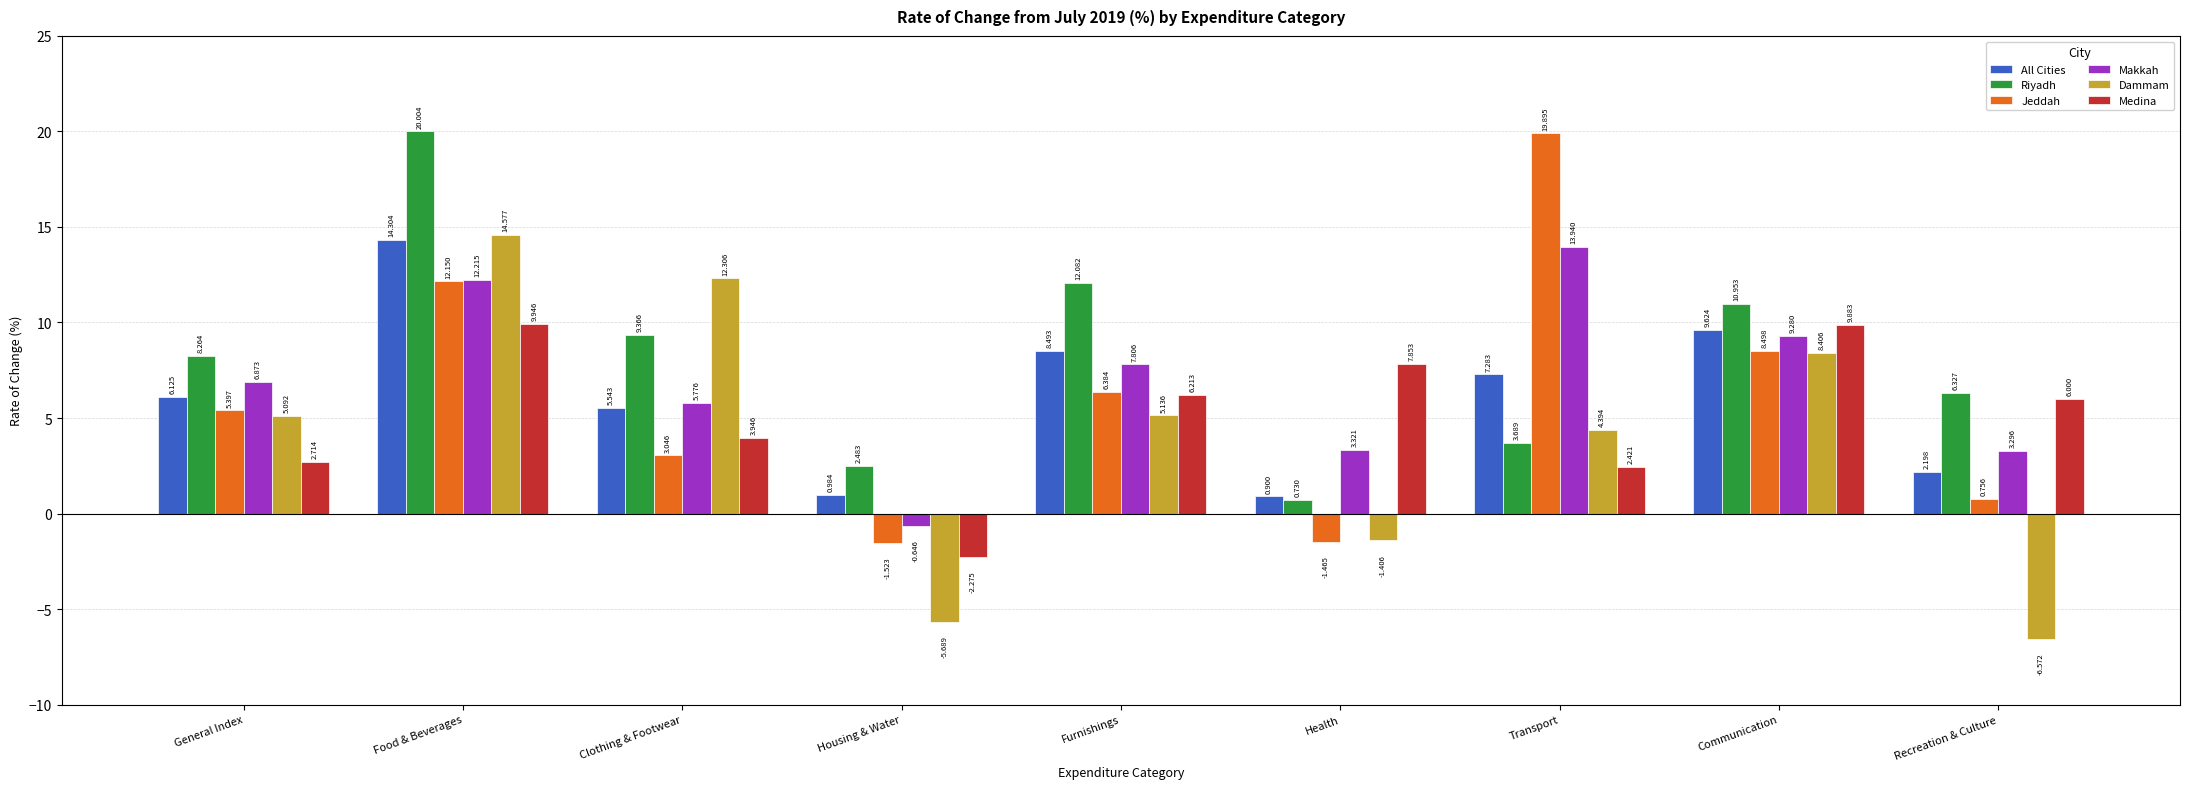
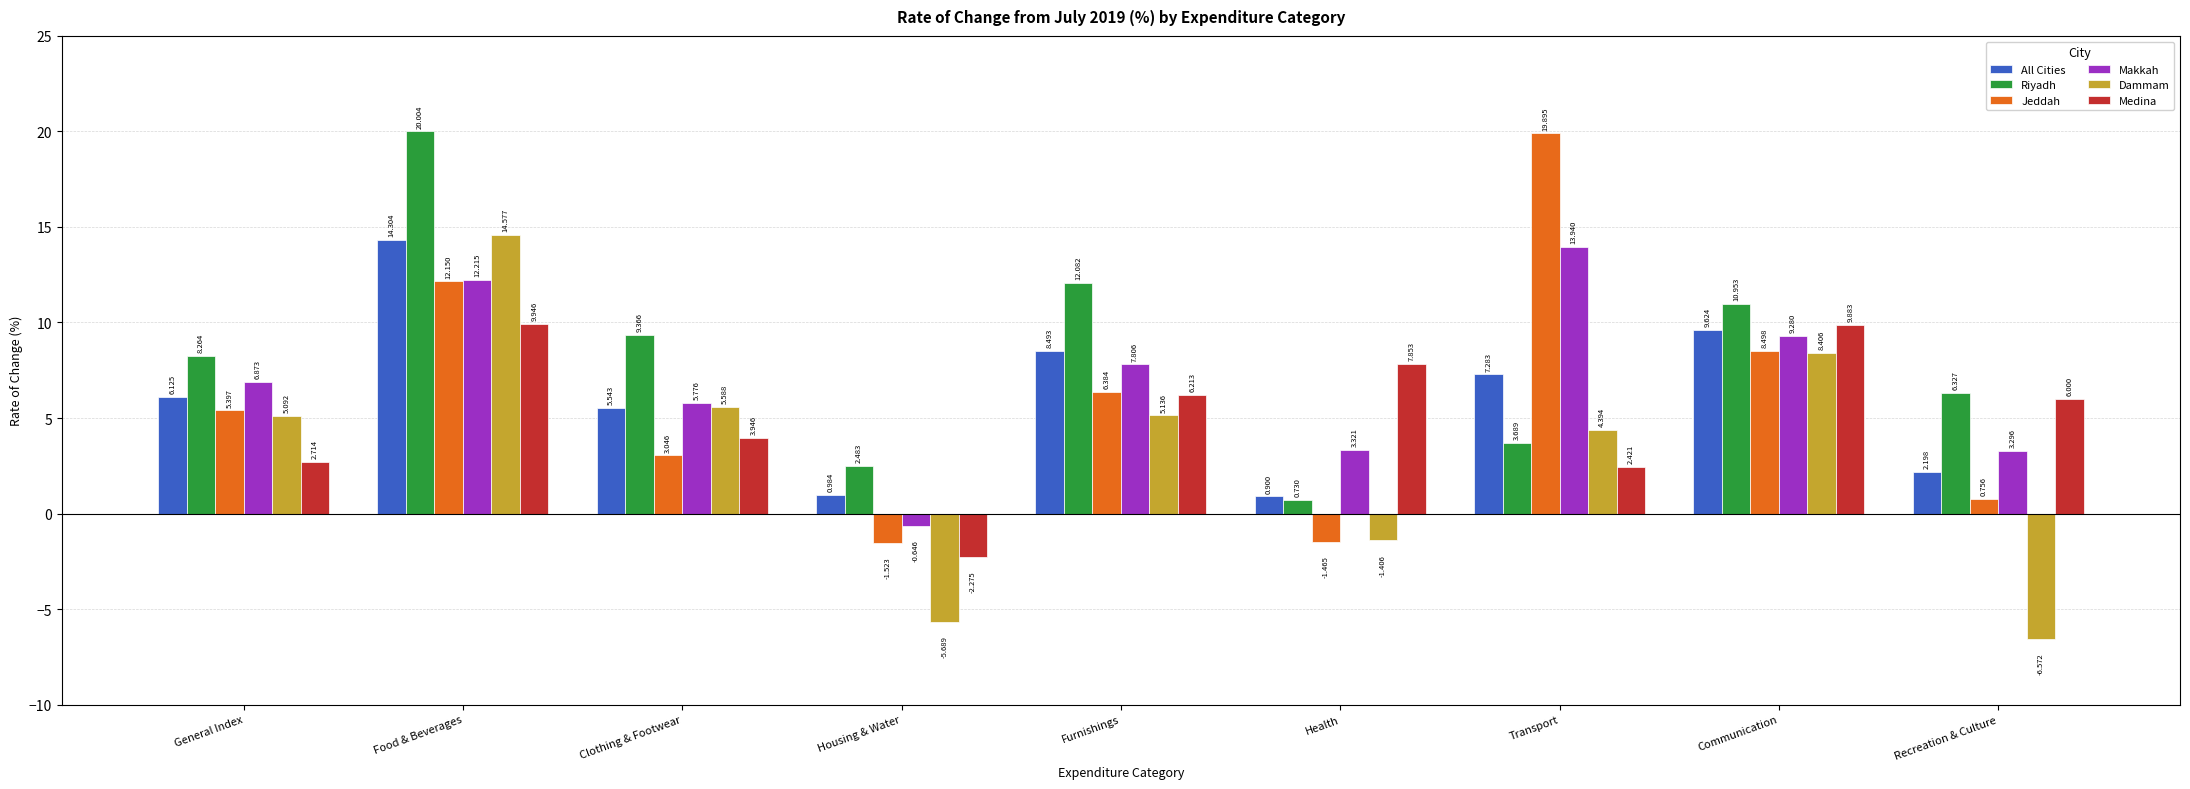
  {
    "All Cities": {
      "General Index": 6.125,
      "Food & Beverages": 14.304,
      "Clothing & Footwear": 5.543,
      "Housing & Water": 0.984,
      "Furnishings": 8.493,
      "Health": 0.900,
      "Transport": 7.283,
      "Communication": 9.624,
      "Recreation & Culture": 2.198
    },
    "Riyadh": {
      "General Index": 8.264,
      "Food & Beverages": 20.004,
      "Clothing & Footwear": 9.366,
      "Housing & Water": 2.483,
      "Furnishings": 12.082,
      "Health": 0.730,
      "Transport": 3.689,
      "Communication": 10.953,
      "Recreation & Culture": 6.327
    },
    "Jeddah": {
      "General Index": 5.397,
      "Food & Beverages": 12.150,
      "Clothing & Footwear": 3.046,
      "Housing & Water": -1.523,
      "Furnishings": 6.384,
      "Health": -1.465,
      "Transport": 19.895,
      "Communication": 8.498,
      "Recreation & Culture": 0.756
    },
    "Makkah": {
      "General Index": 6.873,
      "Food & Beverages": 12.215,
      "Clothing & Footwear": 5.776,
      "Housing & Water": -0.646,
      "Furnishings": 7.806,
      "Health": 3.321,
      "Transport": 13.940,
      "Communication": 9.280,
      "Recreation & Culture": 3.296
    },
    "Dammam": {
      "General Index": 5.092,
      "Food & Beverages": 14.577,
-     "Clothing & Footwear": 12.306,
+     "Clothing & Footwear": 5.588,
      "Housing & Water": -5.689,
      "Furnishings": 5.136,
      "Health": -1.406,
      "Transport": 4.394,
      "Communication": 8.406,
      "Recreation & Culture": -6.572
    },
    "Medina": {
      "General Index": 2.714,
      "Food & Beverages": 9.946,
      "Clothing & Footwear": 3.946,
      "Housing & Water": -2.275,
      "Furnishings": 6.213,
      "Health": 7.853,
      "Transport": 2.421,
      "Communication": 9.883,
      "Recreation & Culture": 6.000
    }
  }
